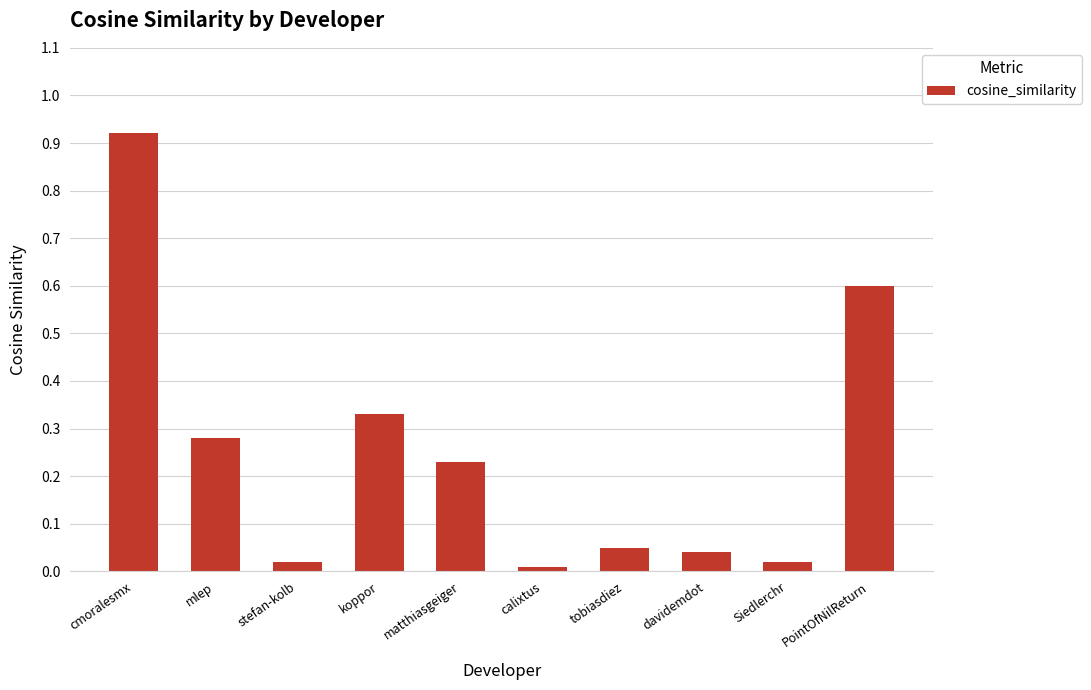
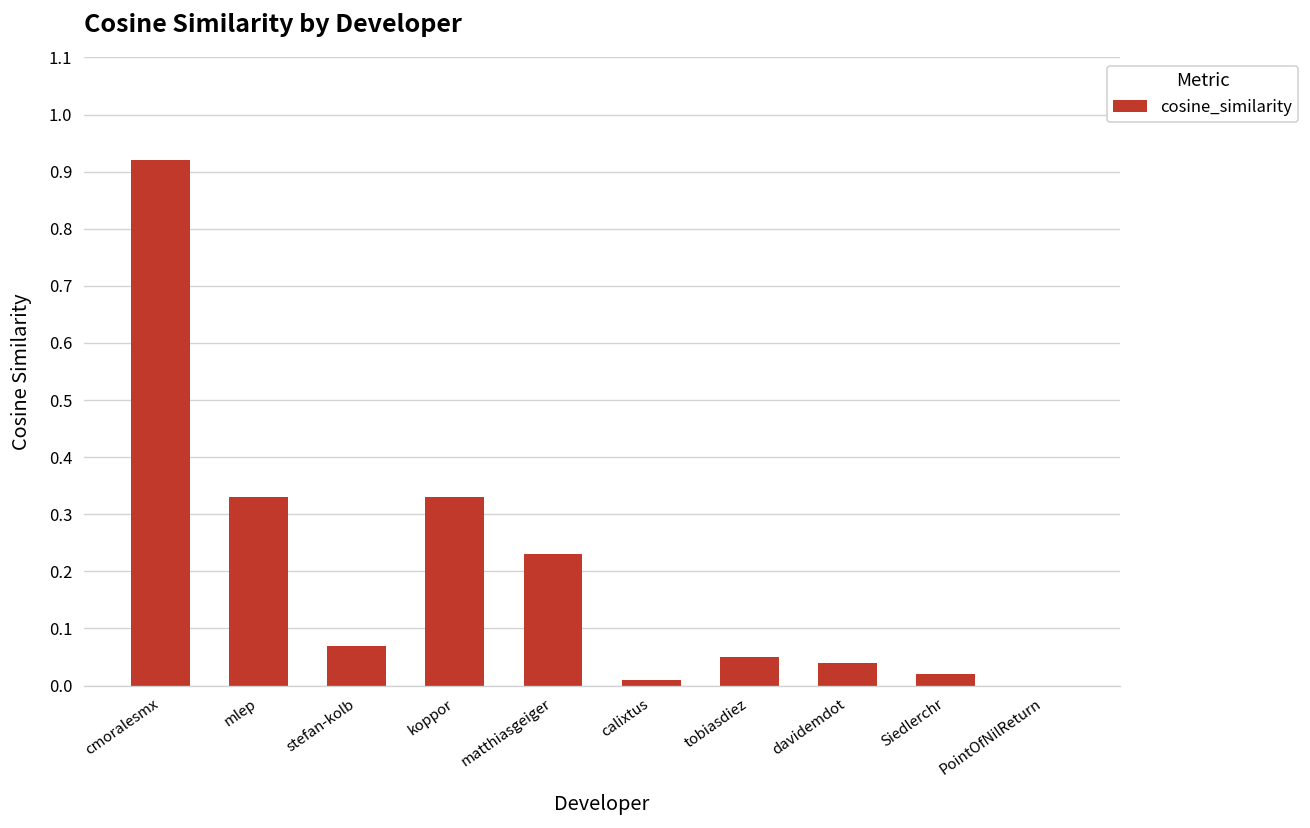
  {
    "cmoralesmx": 0.92,
-   "mlep": 0.28,
-   "stefan-kolb": 0.02,
+   "mlep": 0.33,
+   "stefan-kolb": 0.07,
    "koppor": 0.33,
    "matthiasgeiger": 0.23,
    "calixtus": 0.01,
    "tobiasdiez": 0.05,
    "davidemdot": 0.04,
    "Siedlerchr": 0.02,
-   "PointOfNilReturn": 0.6
+   "PointOfNilReturn": 0.0
  }
